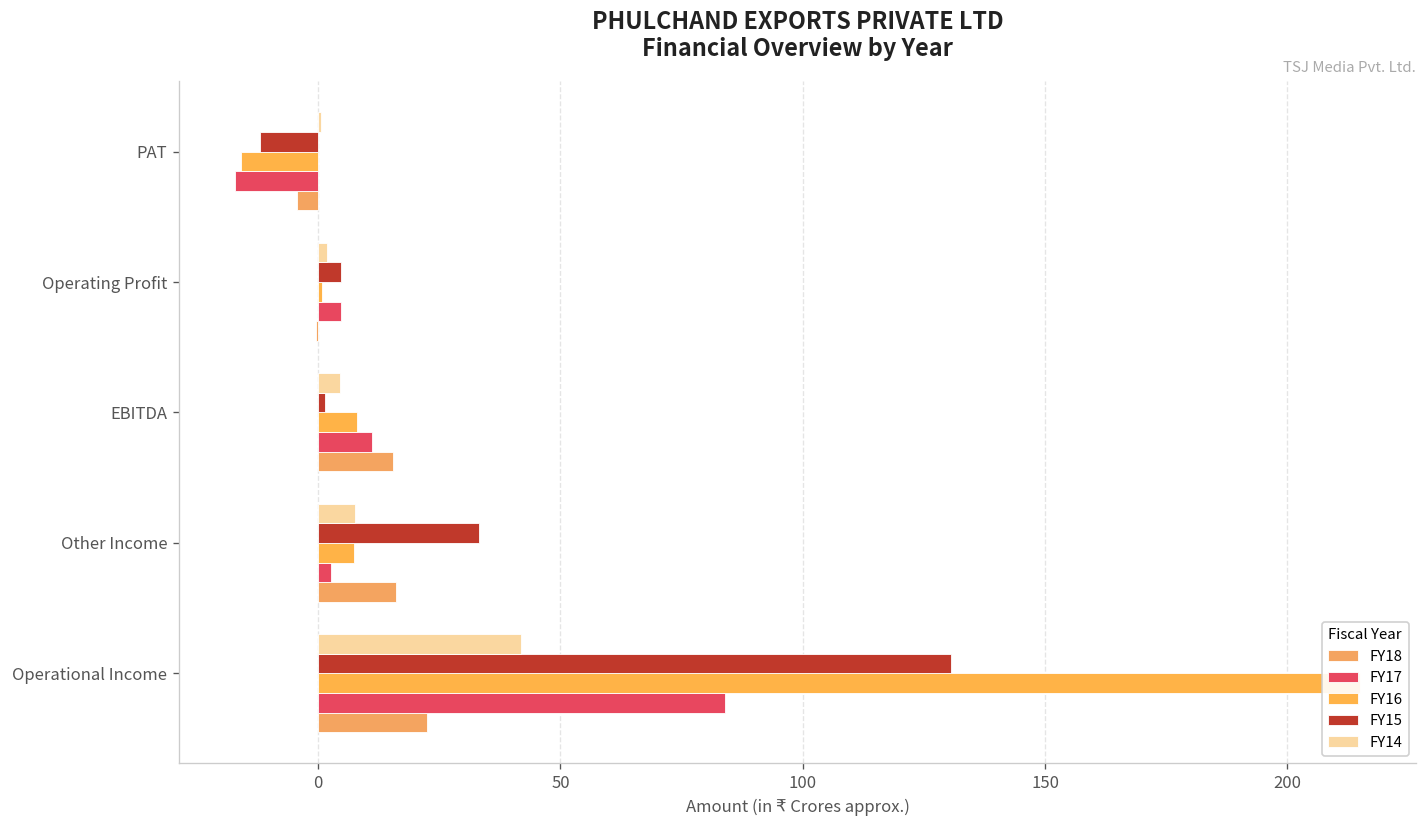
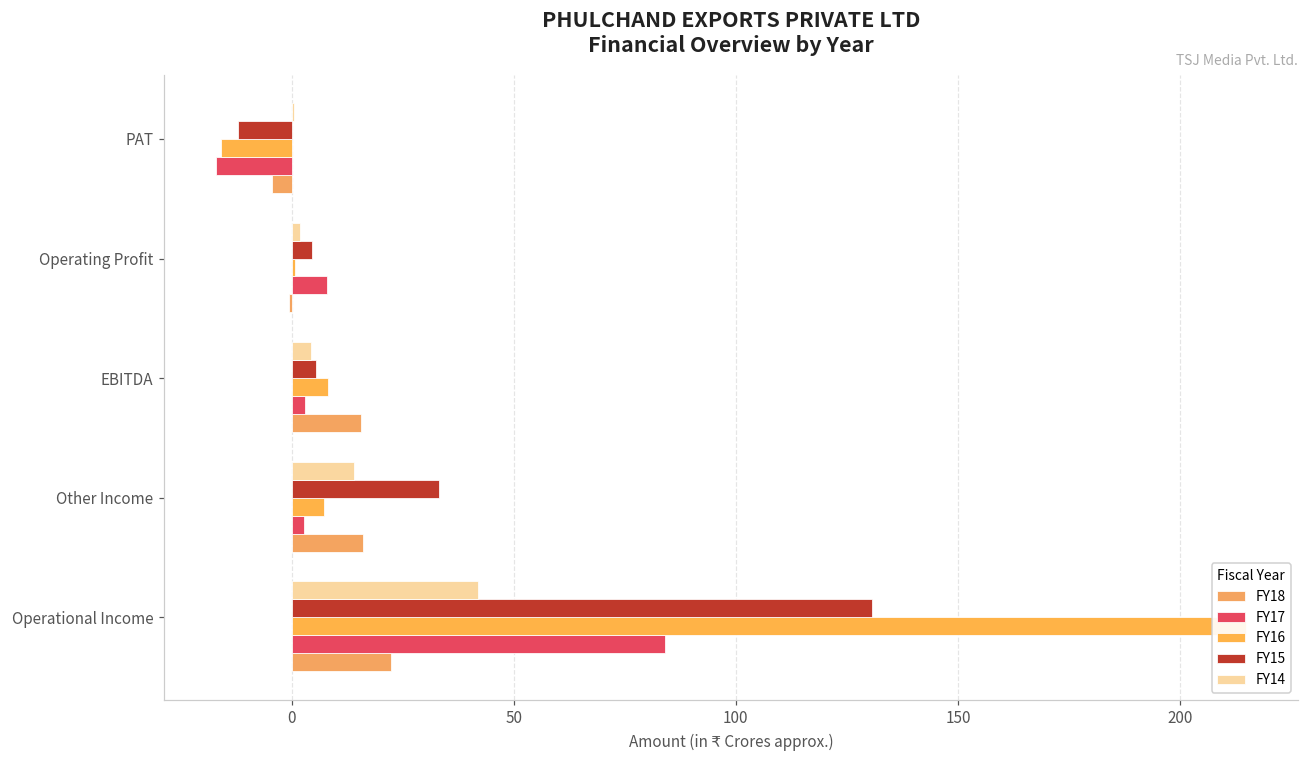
  {
    "FY17": {
      "PAT": -17,
-     "Operating Profit": 5,
-     "EBITDA": 11,
+     "Operating Profit": 8,
+     "EBITDA": 3,
      "Other Income": 3,
      "Operational Income": 84
    },
    "FY15": {
      "PAT": -12,
      "Operating Profit": 5,
-     "EBITDA": 1,
+     "EBITDA": 5,
      "Other Income": 33,
      "Operational Income": 131
    },
    "FY14": {
      "Operating Profit": 2,
      "EBITDA": 4,
-     "Other Income": 8,
+     "Other Income": 14,
      "Operational Income": 42
    }
  }
